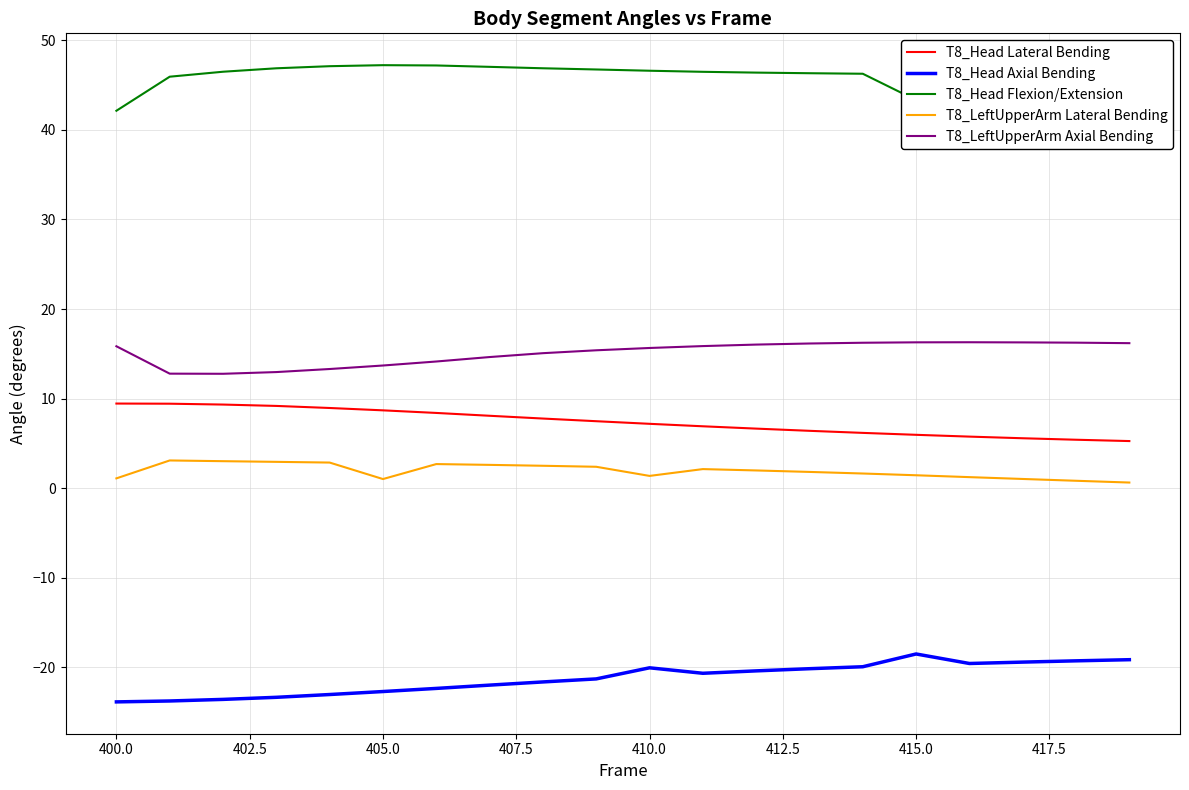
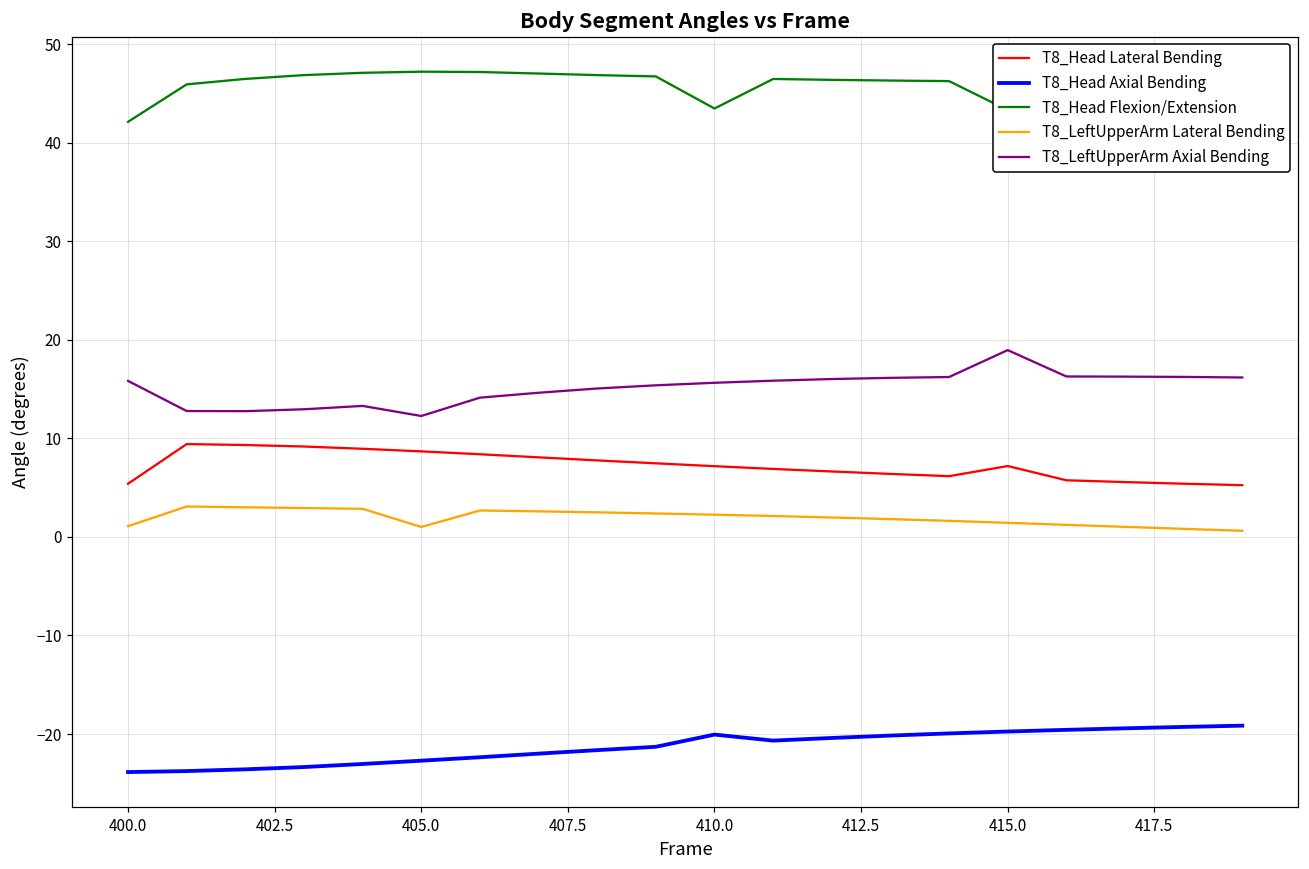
  {
    "T8_Head Lateral Bending": {
-     "400.0": 9,
+     "400.0": 5,
      "405.0": 9,
      "410.0": 7,
-     "415.0": 6
+     "415.0": 7
    },
    "T8_Head Axial Bending": {
      "400.0": -24,
      "405.0": -23,
      "410.0": -20,
-     "415.0": -19
+     "415.0": -20
    },
    "T8_Head Flexion/Extension": {
      "400.0": 42,
      "405.0": 47,
-     "410.0": 47
+     "410.0": 43
    },
    "T8_LeftUpperArm Lateral Bending": {
      "400.0": 1,
      "405.0": 1,
-     "410.0": 1,
+     "410.0": 2,
      "415.0": 1
    },
    "T8_LeftUpperArm Axial Bending": {
      "400.0": 16,
-     "405.0": 14,
+     "405.0": 12,
      "410.0": 16,
-     "415.0": 16
+     "415.0": 19
    }
  }
